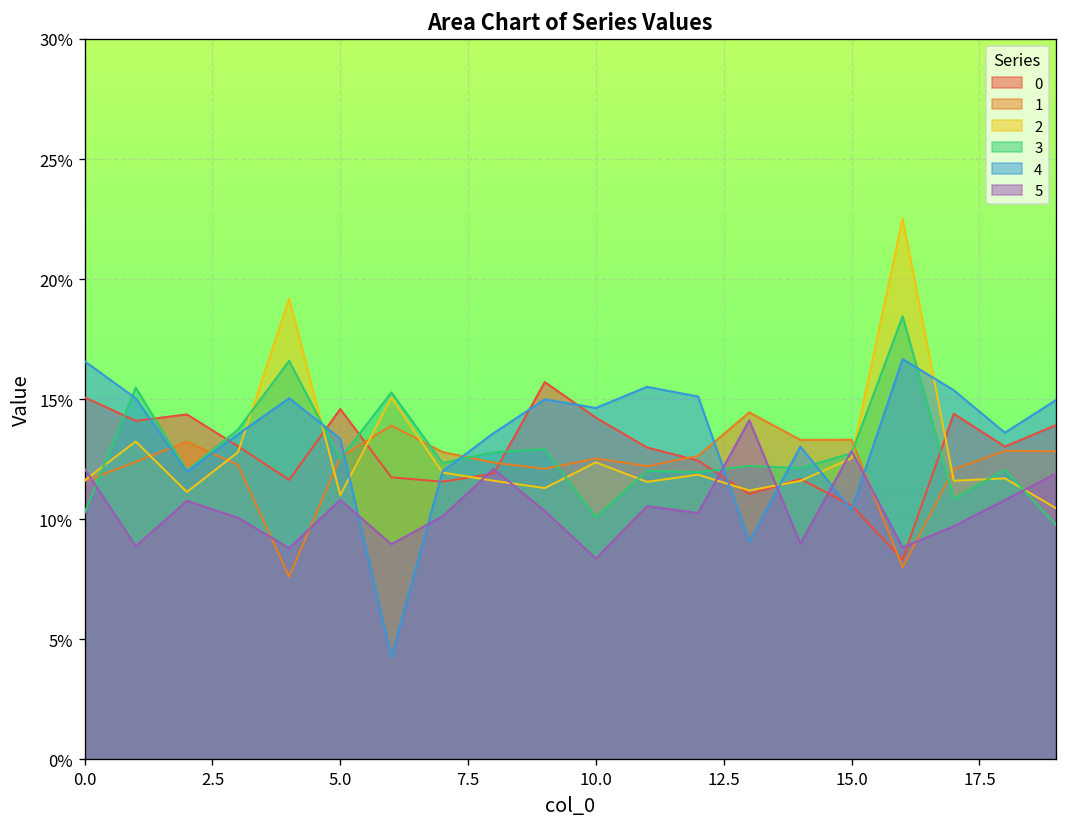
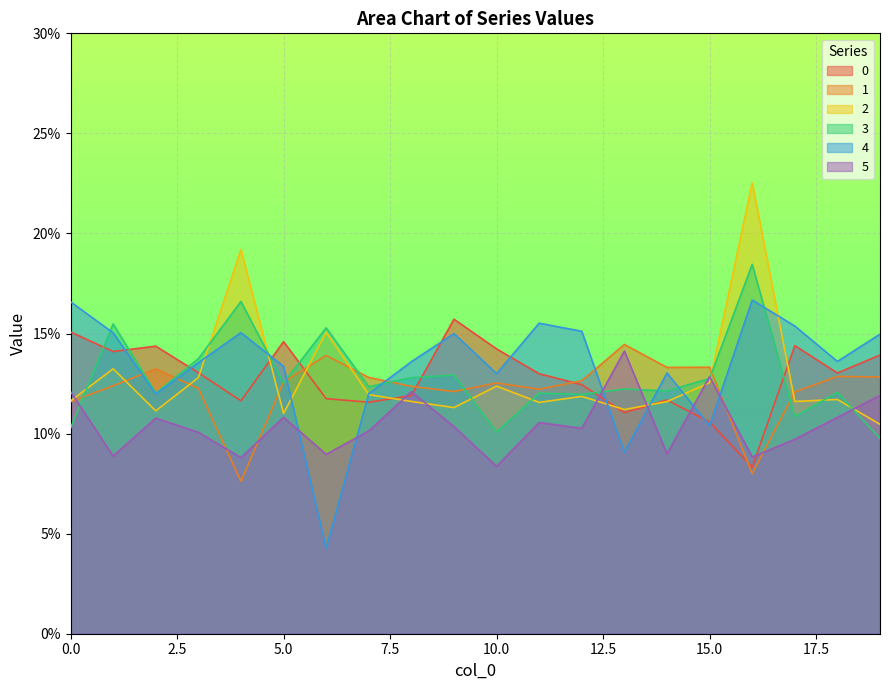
  {
    "3": {
      "0.0": "10.3%",
      "10.0": "10.1%"
    },
    "4": {
      "0.0": "16.6%",
      "5.0": "13.4%",
-     "10.0": "14.6%",
+     "10.0": "13.0%",
      "15.0": "10.4%"
    },
    "5": {
      "0.0": "12.1%",
      "5.0": "10.8%",
      "10.0": "8.4%"
    }
  }
